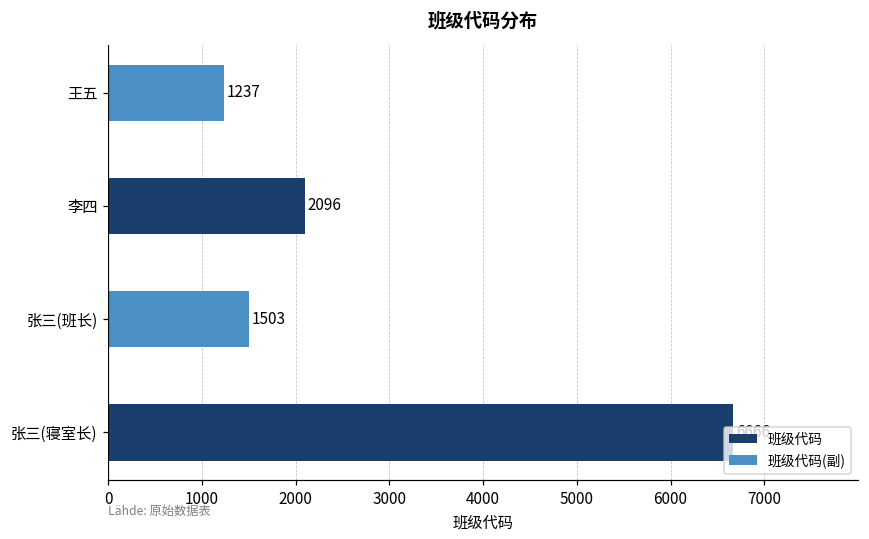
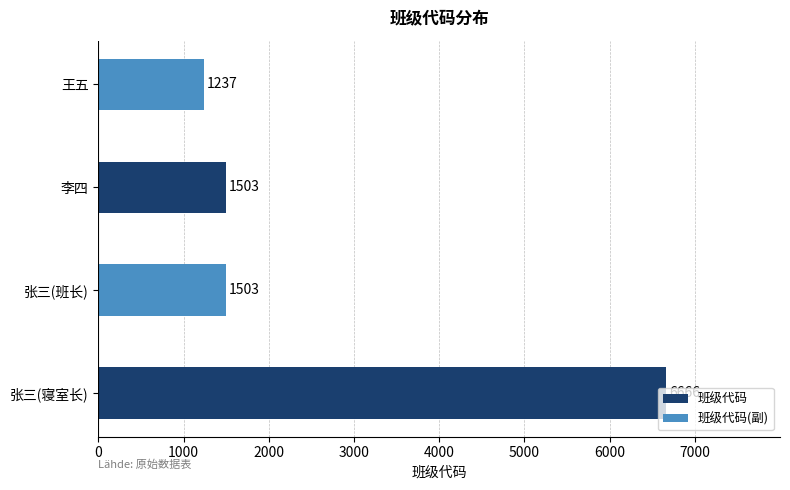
  {
    "王五": 1237,
-   "李四": 2096,
+   "李四": 1503,
    "张三(班长)": 1503
  }
